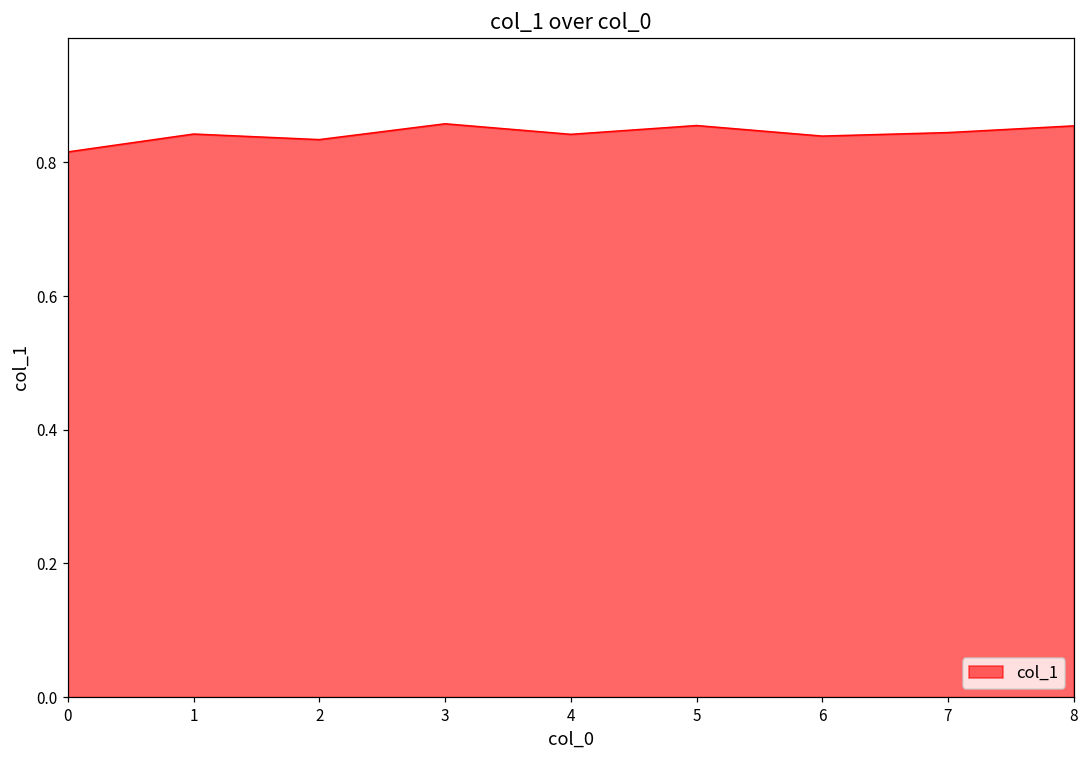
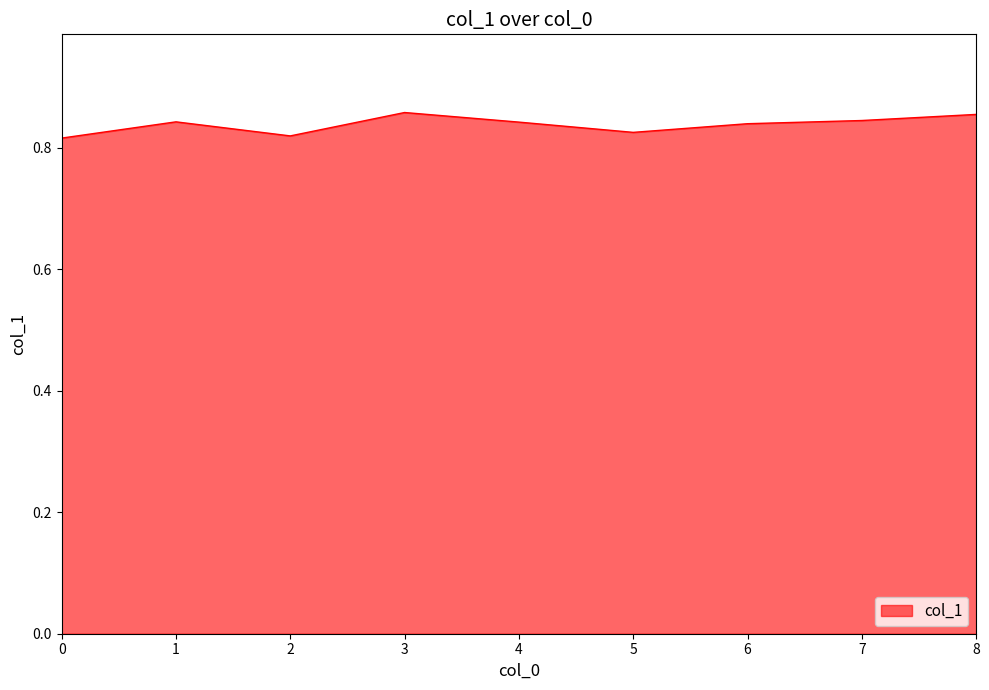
  {
    "0": 0.82,
    "1": 0.84,
-   "2": 0.83,
+   "2": 0.82,
    "3": 0.86,
    "4": 0.84,
-   "5": 0.86,
+   "5": 0.83,
    "6": 0.84,
    "7": 0.84,
    "8": 0.85
  }
